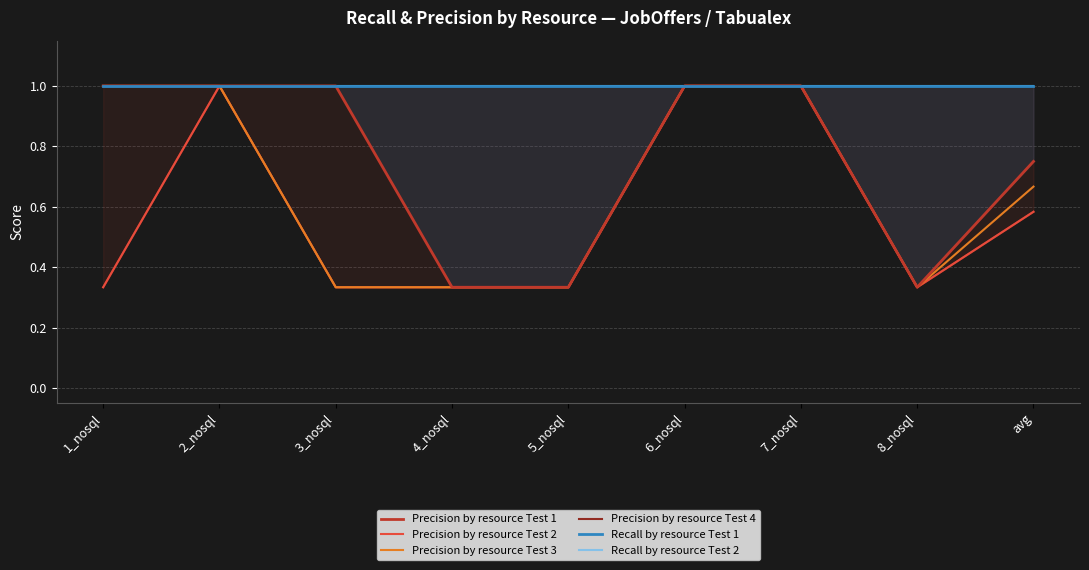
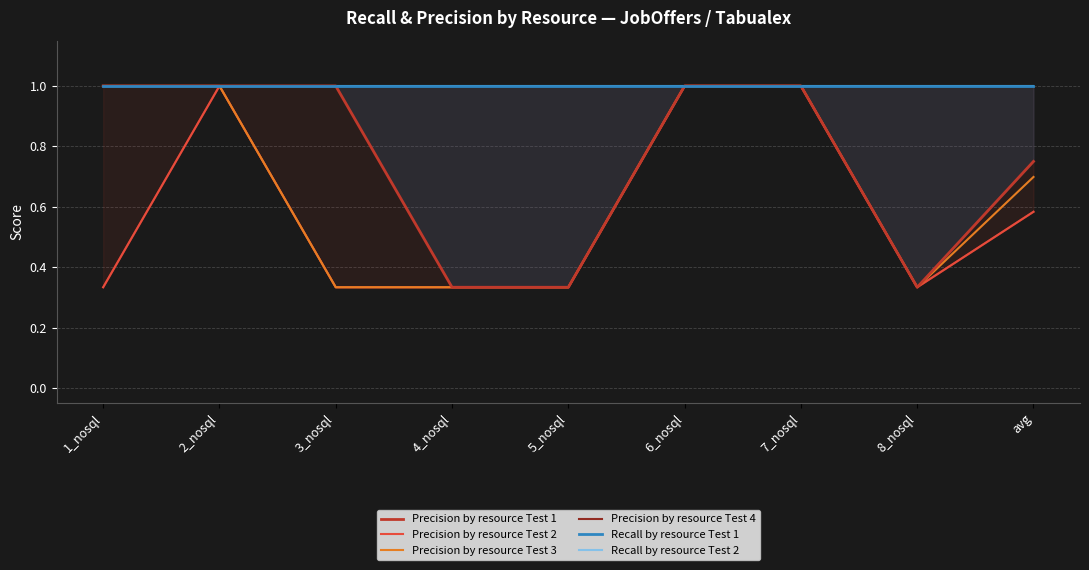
  {
    "Precision by resource Test 3": {
-     "avg": 0.67
+     "avg": 0.70
    },
    "Recall by resource Test 2": {
      "4_nosql": 1.00,
      "5_nosql": 1.00,
      "8_nosql": 1.00,
      "avg": 1.00
    }
  }
